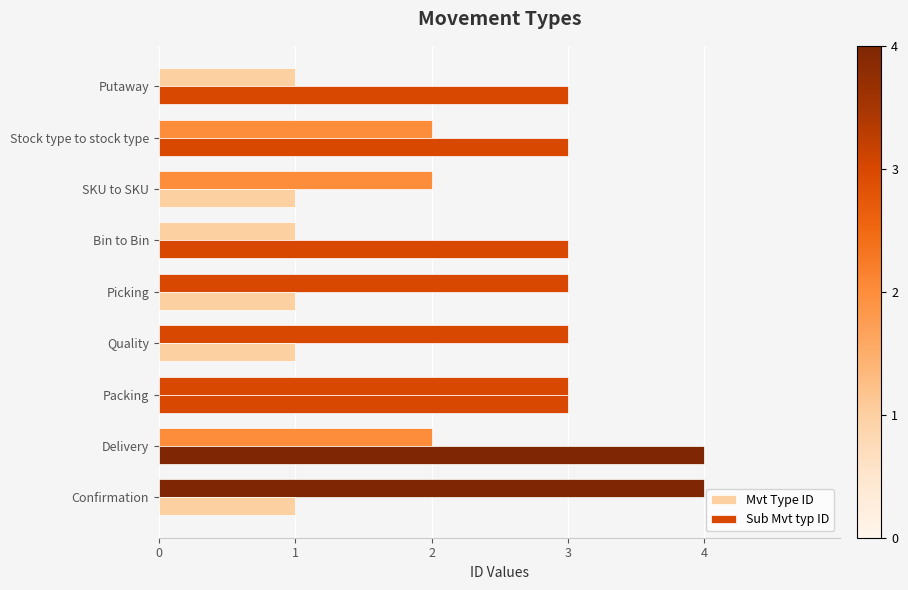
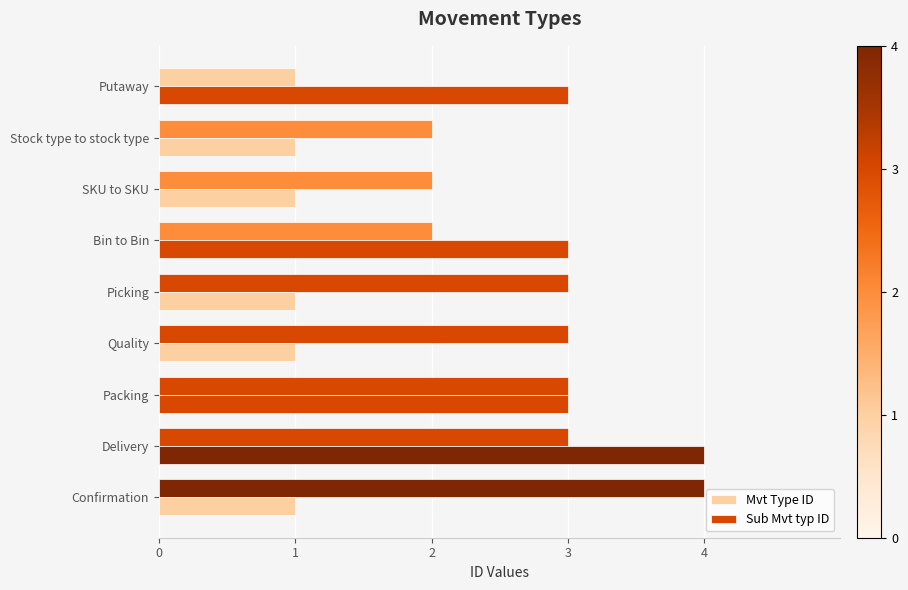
  {
    "Mvt Type ID": {
      "Putaway": 1,
      "Stock type to stock type": 2,
      "SKU to SKU": 2,
-     "Bin to Bin": 1,
+     "Bin to Bin": 2,
      "Picking": 3,
      "Quality": 3,
      "Packing": 3,
-     "Delivery": 2,
+     "Delivery": 3,
      "Confirmation": 4
    },
    "Sub Mvt typ ID": {
      "Putaway": 3,
-     "Stock type to stock type": 3,
+     "Stock type to stock type": 1,
      "SKU to SKU": 1,
      "Bin to Bin": 3,
      "Picking": 1,
      "Quality": 1,
      "Packing": 3,
      "Delivery": 4,
      "Confirmation": 1
    }
  }
